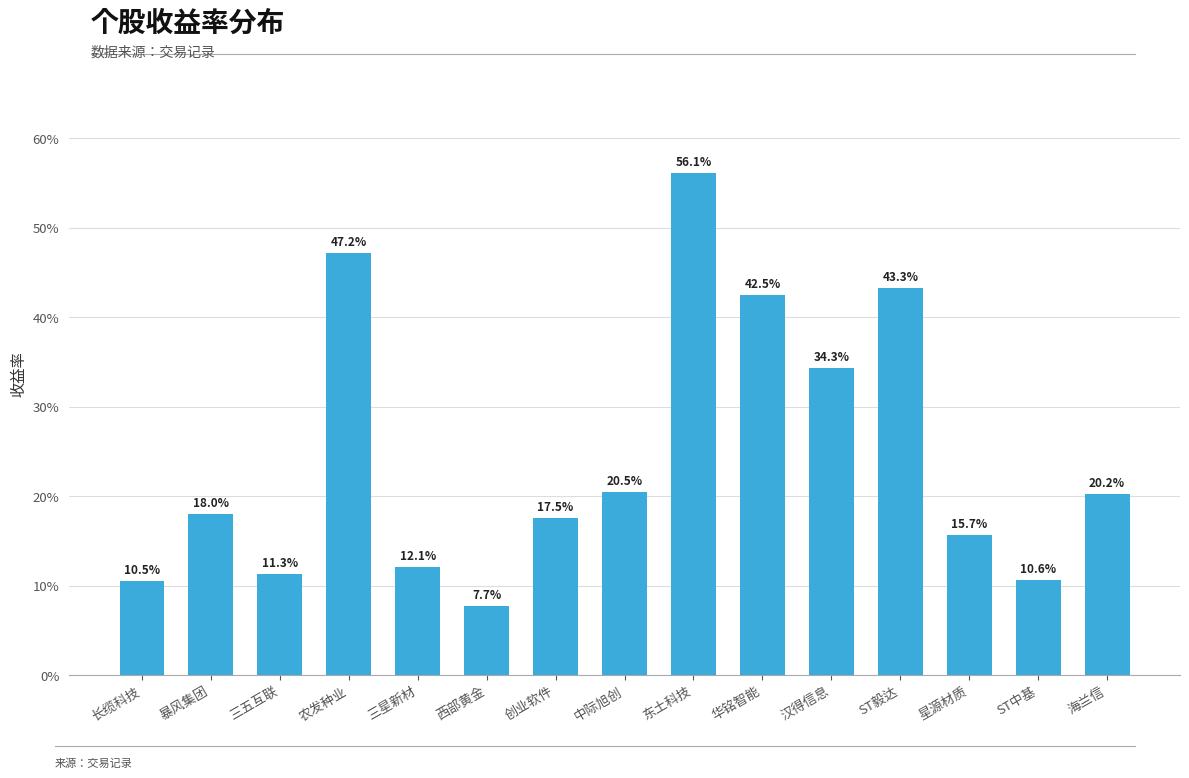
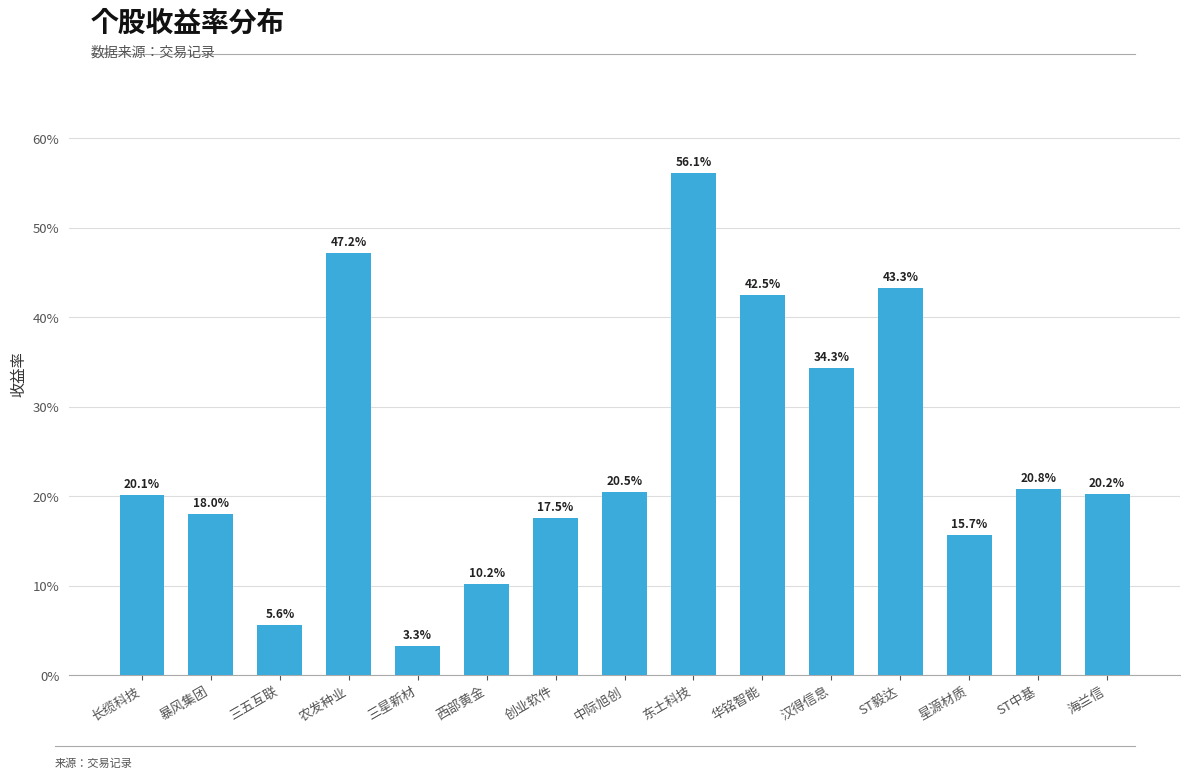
  {
-   "长缆科技": "10.5%",
+   "长缆科技": "20.1%",
    "暴风集团": "18.0%",
-   "三五互联": "11.3%",
+   "三五互联": "5.6%",
    "农发种业": "47.2%",
-   "三星新材": "12.1%",
-   "西部黄金": "7.7%",
+   "三星新材": "3.3%",
+   "西部黄金": "10.2%",
    "创业软件": "17.5%",
    "中际旭创": "20.5%",
    "东土科技": "56.1%",
    "华铭智能": "42.5%",
    "汉得信息": "34.3%",
    "ST毅达": "43.3%",
    "星源材质": "15.7%",
-   "ST中基": "10.6%",
+   "ST中基": "20.8%",
    "海兰信": "20.2%"
  }
